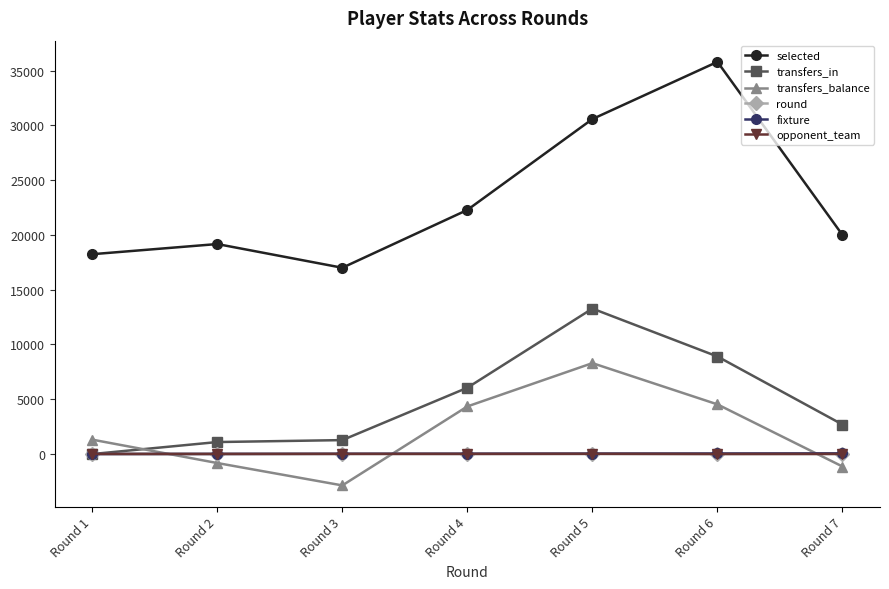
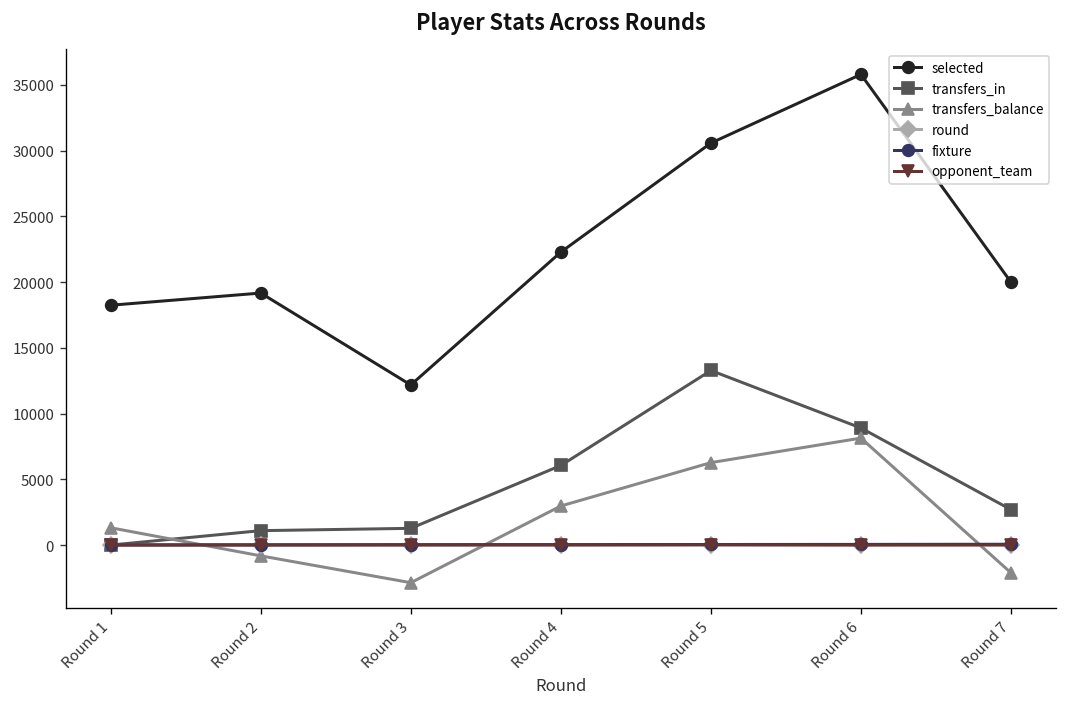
  {
    "selected": {
      "Round 1": 18200,
      "Round 2": 19200,
-     "Round 3": 17000,
+     "Round 3": 12200,
      "Round 4": 22300,
      "Round 5": 30600,
      "Round 6": 35800,
      "Round 7": 20000
    },
    "transfers_balance": {
      "Round 1": 1300,
      "Round 2": -800,
      "Round 3": -2900,
-     "Round 4": 4300,
-     "Round 5": 8300,
-     "Round 6": 4500,
-     "Round 7": -1100
+     "Round 4": 3000,
+     "Round 5": 6300,
+     "Round 6": 8100,
+     "Round 7": -2100
    }
  }
